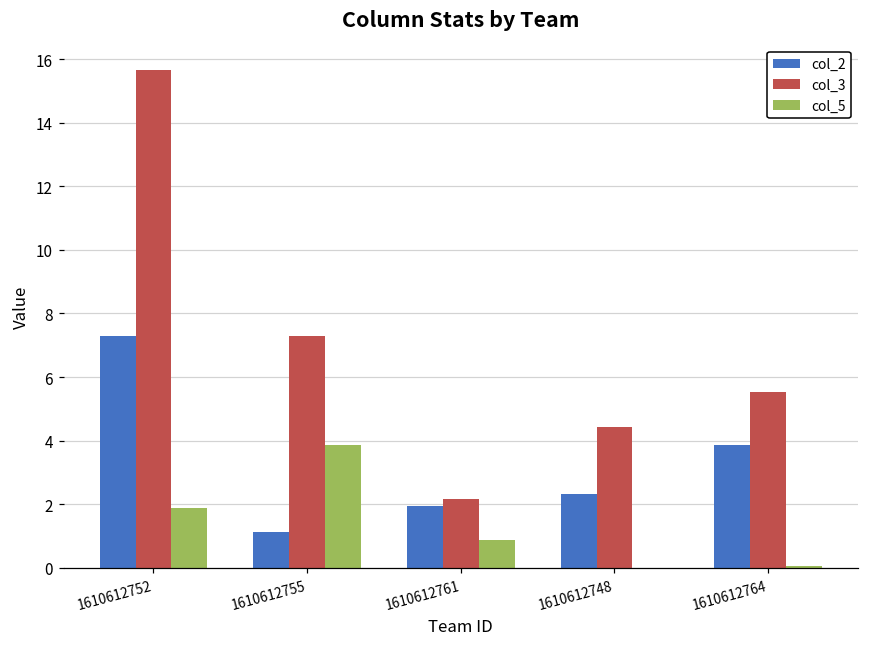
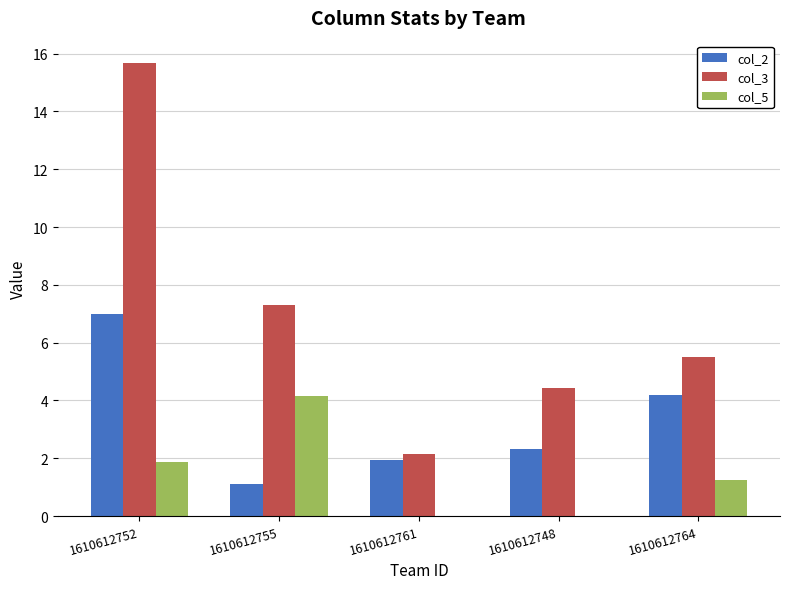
  {
    "col_2": {
-     "1610612752": 7.3,
+     "1610612752": 7.0,
      "1610612755": 1.1,
      "1610612761": 1.9,
      "1610612748": 2.3,
-     "1610612764": 3.9
+     "1610612764": 4.2
    },
    "col_3": {
      "1610612752": 15.7,
      "1610612755": 7.3,
      "1610612761": 2.2,
      "1610612748": 4.4,
      "1610612764": 5.5
    },
    "col_5": {
      "1610612752": 1.9,
-     "1610612755": 3.9,
-     "1610612761": 0.9,
+     "1610612755": 4.2,
+     "1610612761": 0.0,
      "1610612748": 0.0,
-     "1610612764": 0.0
+     "1610612764": 1.2
    }
  }
